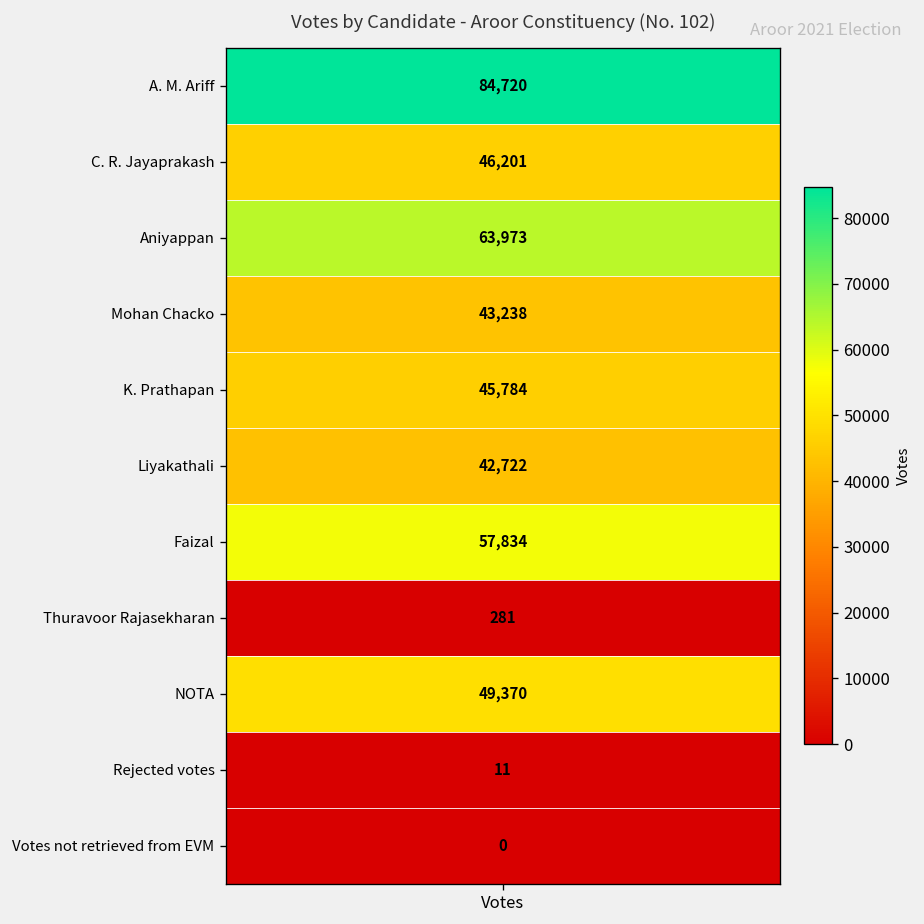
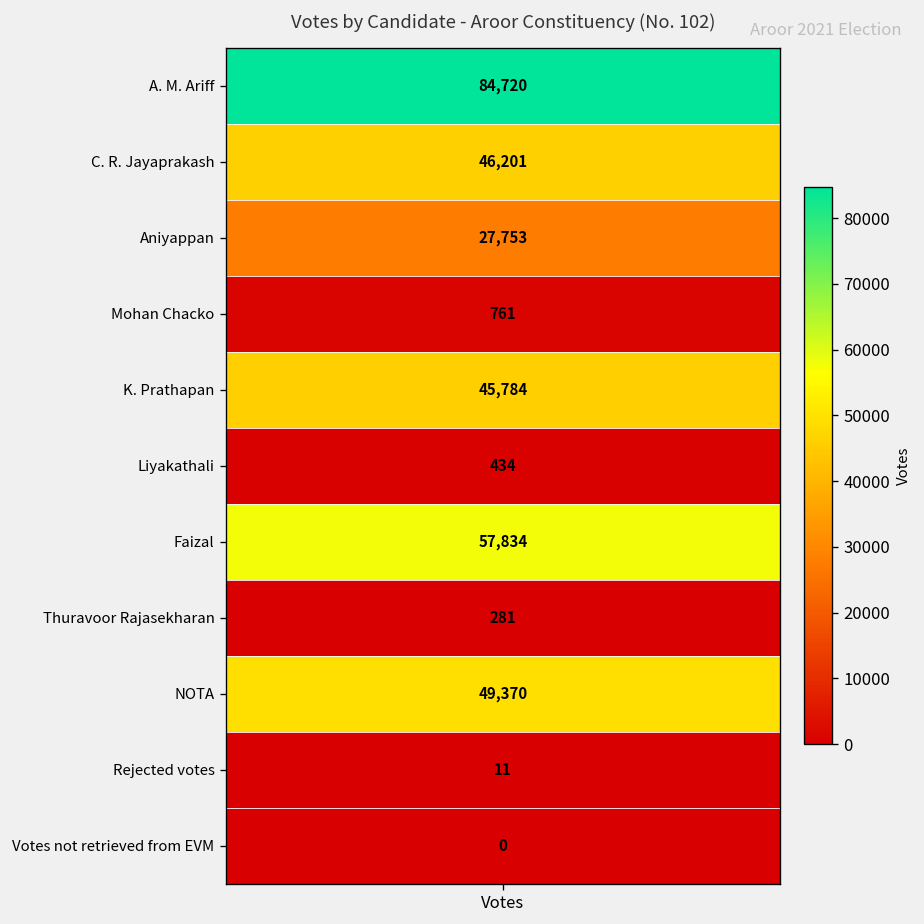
  {
    "A. M. Ariff": {
      "Votes": "84,720"
    },
    "C. R. Jayaprakash": {
      "Votes": "46,201"
    },
    "Aniyappan": {
-     "Votes": "63,973"
+     "Votes": "27,753"
    },
    "Mohan Chacko": {
-     "Votes": "43,238"
+     "Votes": "761"
    },
    "K. Prathapan": {
      "Votes": "45,784"
    },
    "Liyakathali": {
-     "Votes": "42,722"
+     "Votes": "434"
    },
    "Faizal": {
      "Votes": "57,834"
    },
    "Thuravoor Rajasekharan": {
      "Votes": "281"
    },
    "NOTA": {
      "Votes": "49,370"
    },
    "Rejected votes": {
      "Votes": "11"
    },
    "Votes not retrieved from EVM": {
      "Votes": "0"
    }
  }
